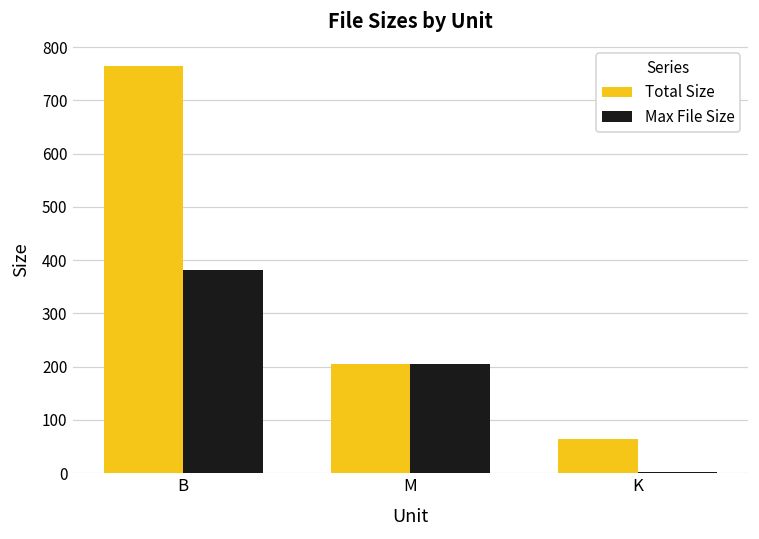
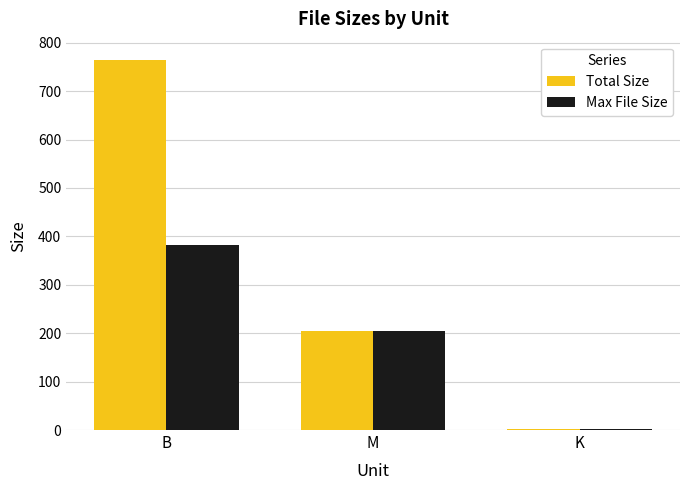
  {
    "Total Size": {
      "B": 760,
      "M": 210,
-     "K": 60
+     "K": 0
    },
    "Max File Size": {
      "B": 380,
      "M": 210
    }
  }
